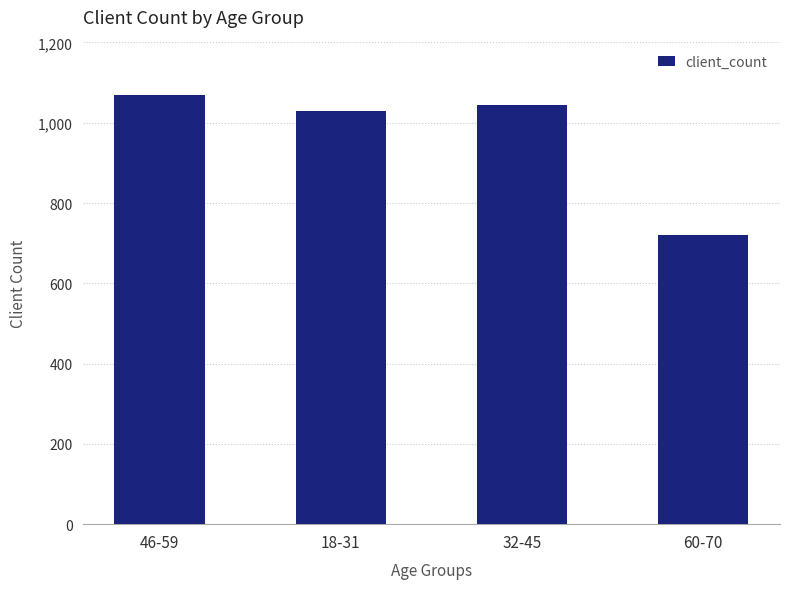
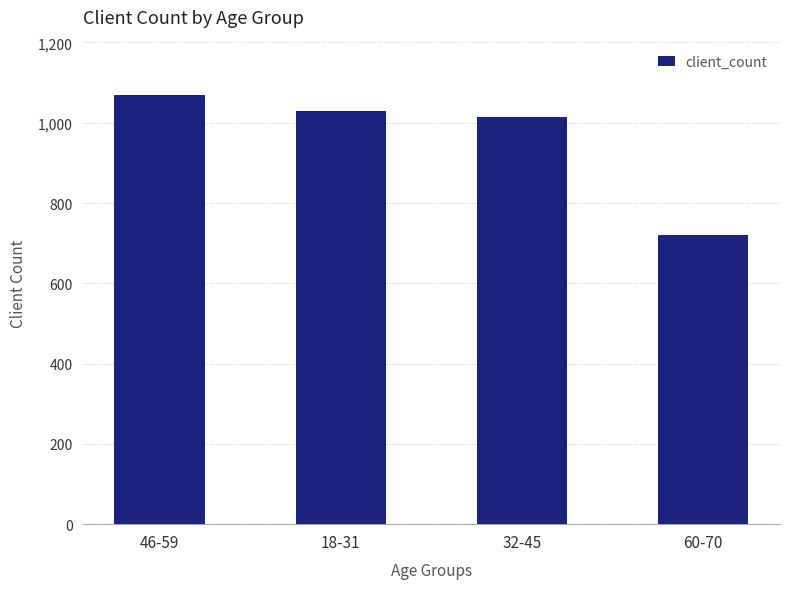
  {
    "46-59": "1,070",
    "18-31": "1,030",
-   "32-45": "1,040",
+   "32-45": "1,010",
    "60-70": "720"
  }
